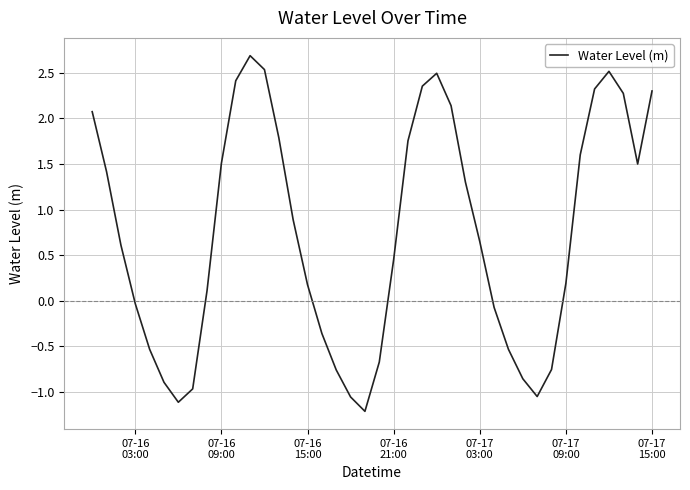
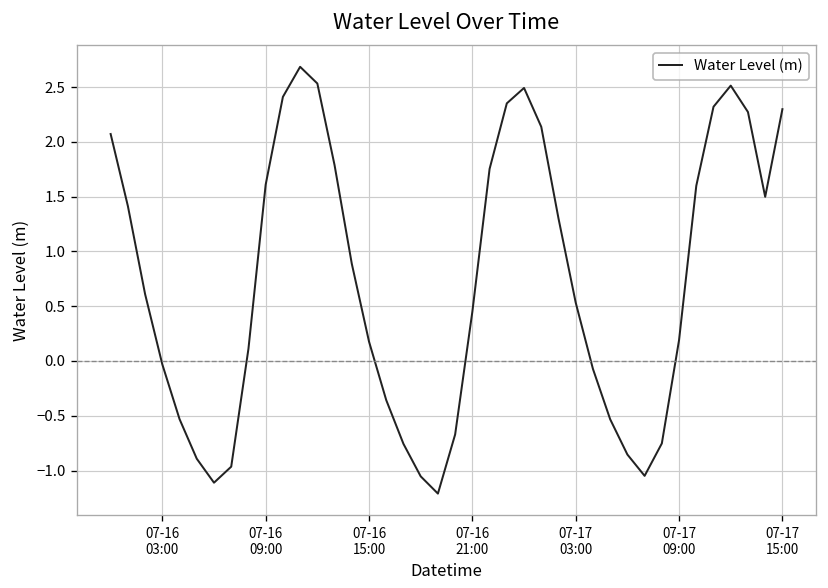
  {
    "07-16 03:00": 0.0,
-   "07-16 09:00": 1.5,
+   "07-16 09:00": 1.6,
    "07-16 15:00": 0.2,
    "07-16 21:00": 0.5,
-   "07-17 03:00": 0.6,
+   "07-17 03:00": 0.5,
    "07-17 09:00": 0.2,
    "07-17 15:00": 2.3
  }
